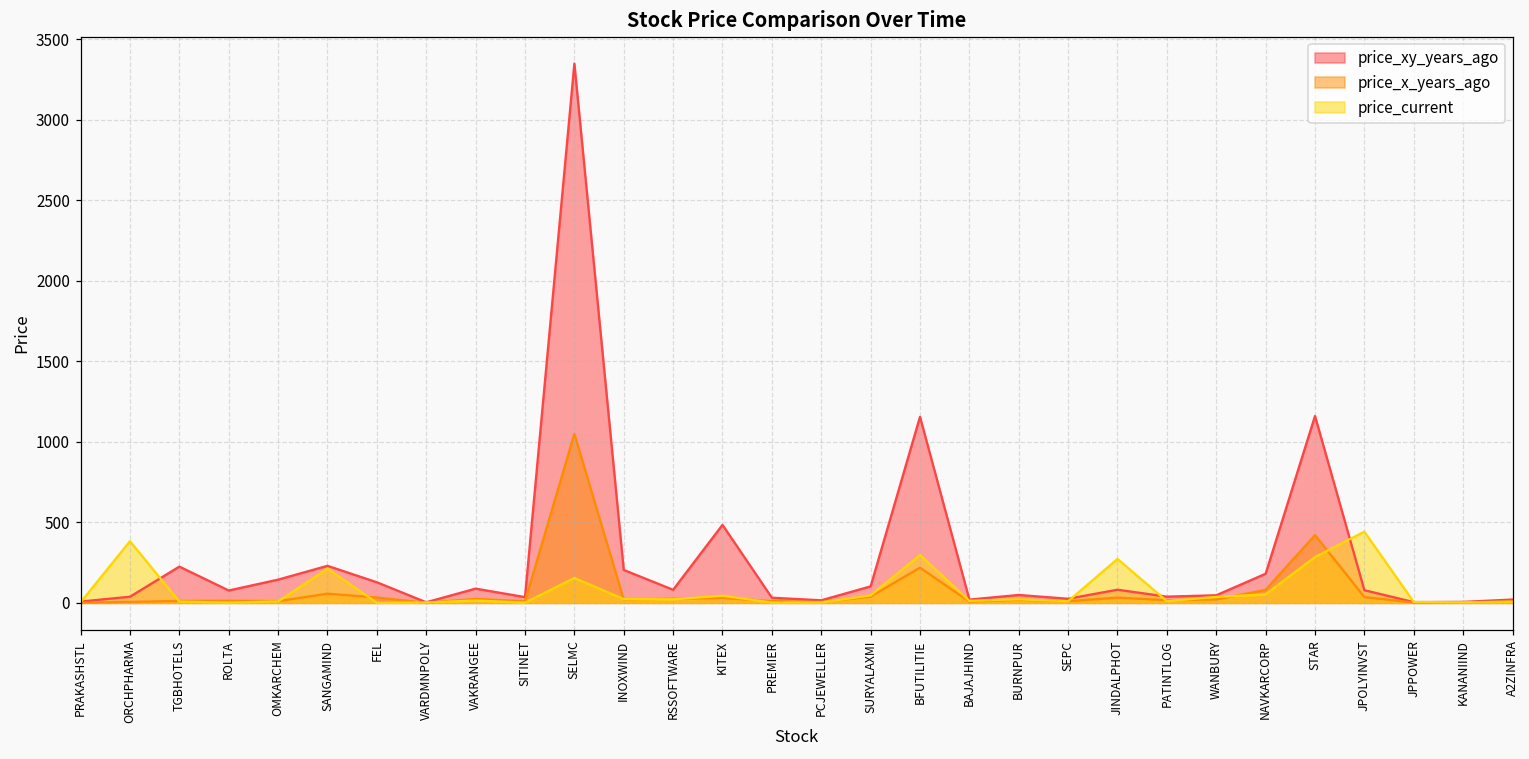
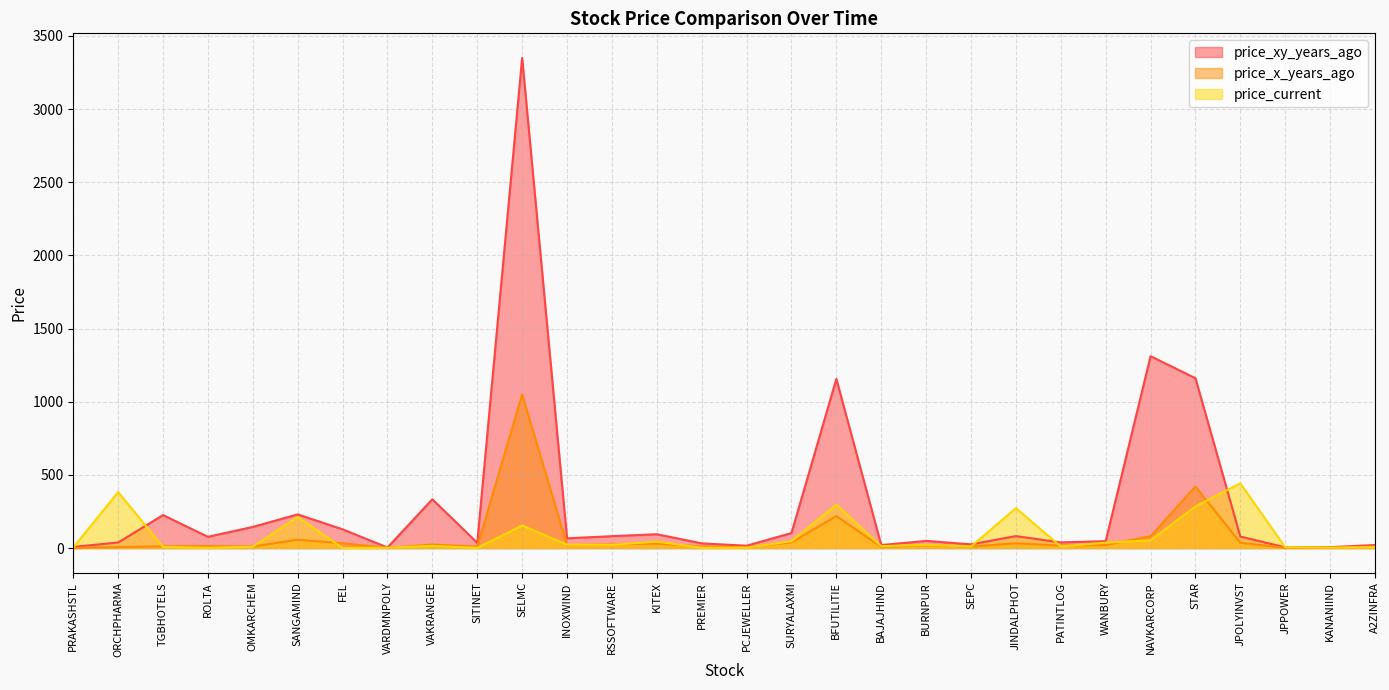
  {
    "price_xy_years_ago": {
      "ORCHPHARMA": 40,
      "TGBHOTELS": 230,
      "ROLTA": 80,
      "OMKARCHEM": 140,
      "SANGAMIND": 230,
      "FEL": 130,
-     "VAKRANGEE": 90,
+     "VAKRANGEE": 330,
      "SITINET": 40,
      "SELMC": 3350,
-     "INOXWIND": 200,
+     "INOXWIND": 70,
      "RSSOFTWARE": 80,
-     "KITEX": 480,
+     "KITEX": 90,
      "PREMIER": 30,
      "SURYALAXMI": 100,
      "BFUTILITIE": 1160,
      "BURNPUR": 50,
      "JINDALPHOT": 80,
      "PATINTLOG": 40,
-     "NAVKARCORP": 180,
+     "NAVKARCORP": 1310,
      "STAR": 1160,
      "JPOLYINVST": 80
    }
  }
